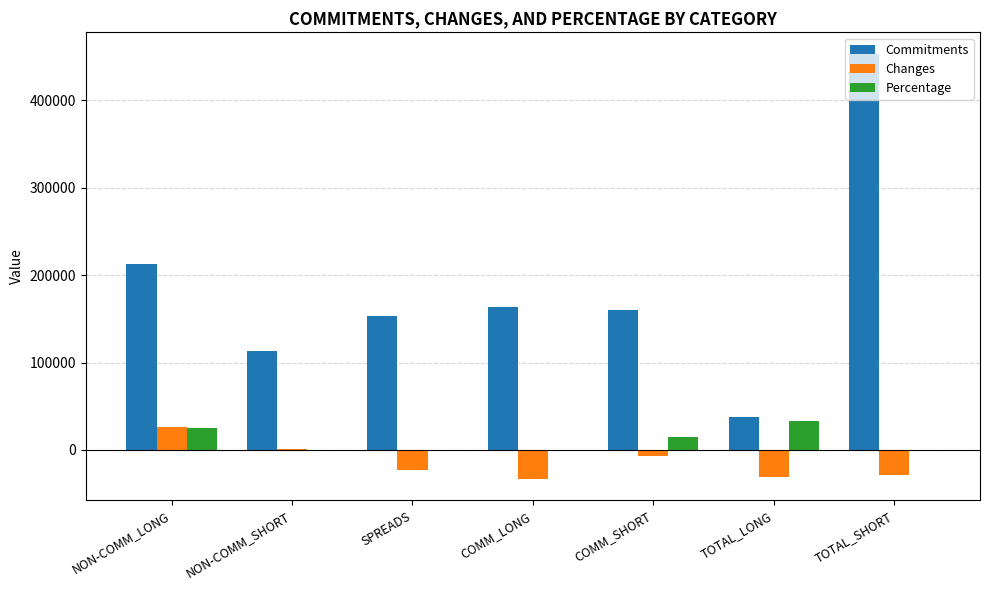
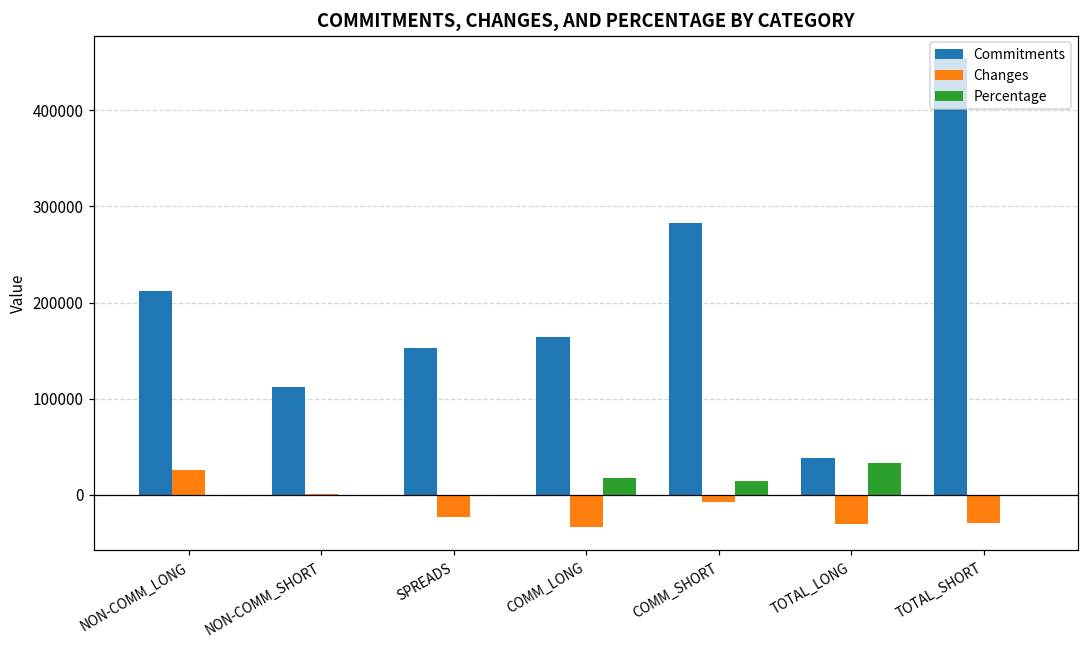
  {
    "Commitments": {
      "NON-COMM_LONG": 210000,
      "NON-COMM_SHORT": 110000,
      "SPREADS": 150000,
      "COMM_LONG": 160000,
-     "COMM_SHORT": 160000,
+     "COMM_SHORT": 280000,
      "TOTAL_LONG": 40000
    },
    "Changes": {
      "NON-COMM_LONG": 30000,
      "SPREADS": -20000,
      "COMM_LONG": -30000,
      "COMM_SHORT": -10000,
      "TOTAL_LONG": -30000,
      "TOTAL_SHORT": -30000
    },
    "Percentage": {
-     "NON-COMM_LONG": 20000,
-     "COMM_LONG": 0,
+     "NON-COMM_LONG": 0,
+     "COMM_LONG": 20000,
      "COMM_SHORT": 10000,
      "TOTAL_LONG": 30000
    }
  }
